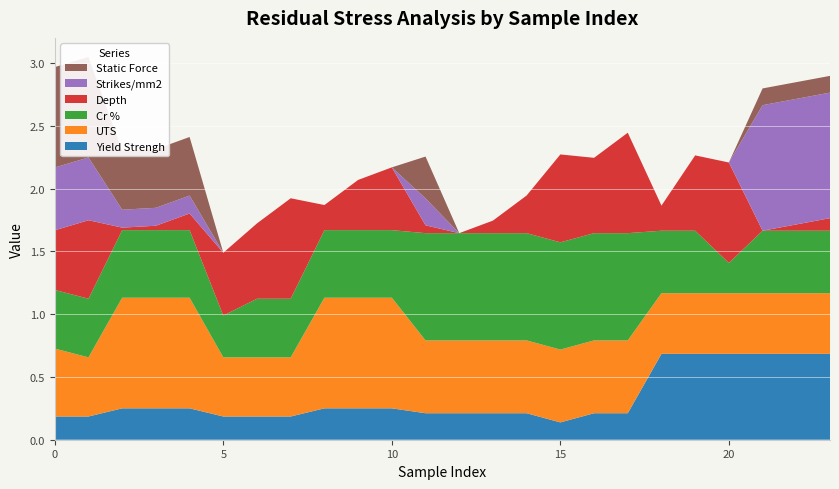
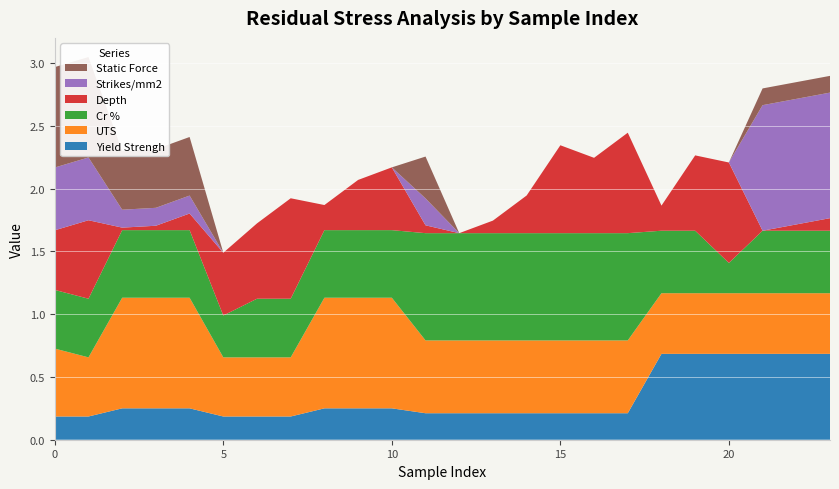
  {
    "Yield Strengh": {
      "0": 0.19,
      "5": 0.19,
      "10": 0.25,
-     "15": 0.14,
+     "15": 0.21,
      "20": 0.68
    },
    "UTS": {
      "0": 0.54,
      "5": 0.47,
      "10": 0.88,
      "15": 0.58,
      "20": 0.48
    },
    "Cr %": {
      "0": 0.47,
      "5": 0.33,
      "10": 0.54,
      "15": 0.85,
      "20": 0.24
    },
    "Depth": {
      "0": 0.48
    },
    "Strikes/mm2": {
      "0": 0.50
    },
    "Static Force": {
      "0": 0.80
    }
  }
